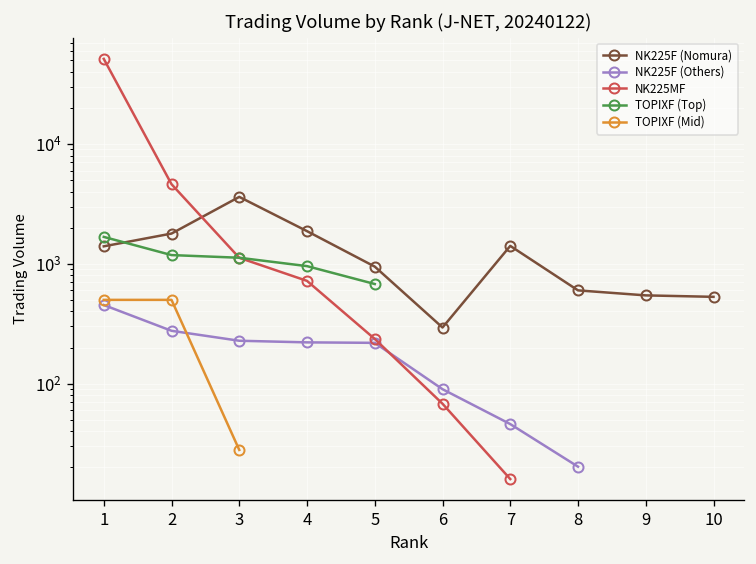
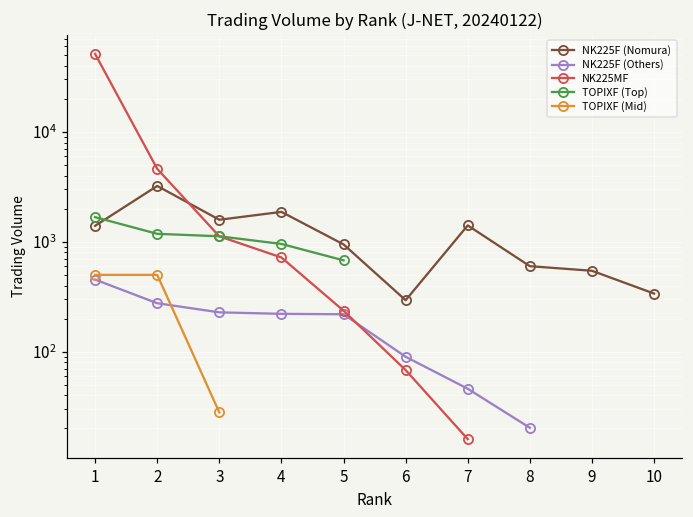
  {
    "NK225F (Nomura)": {
      "1": 1400,
-     "2": 1800,
-     "3": 3600,
+     "2": 3200,
+     "3": 1600,
      "4": 1900,
      "5": 900,
      "6": 290,
      "7": 1400,
      "8": 600,
      "9": 500,
-     "10": 500
+     "10": 340
    },
    "NK225F (Others)": {
      "1": 500,
      "2": 280,
      "3": 230,
      "4": 220,
      "5": 220,
      "6": 90,
      "7": 50,
      "8": 20
    },
    "NK225MF": {
      "1": 50000,
      "2": 5000,
      "4": 700,
      "5": 240,
      "6": 70,
      "7": 16
    },
    "TOPIXF (Top)": {
      "1": 1700,
      "2": 1200,
      "4": 1000,
      "5": 700
    },
    "TOPIXF (Mid)": {
      "1": 500,
      "2": 500,
      "3": 28
    }
  }
